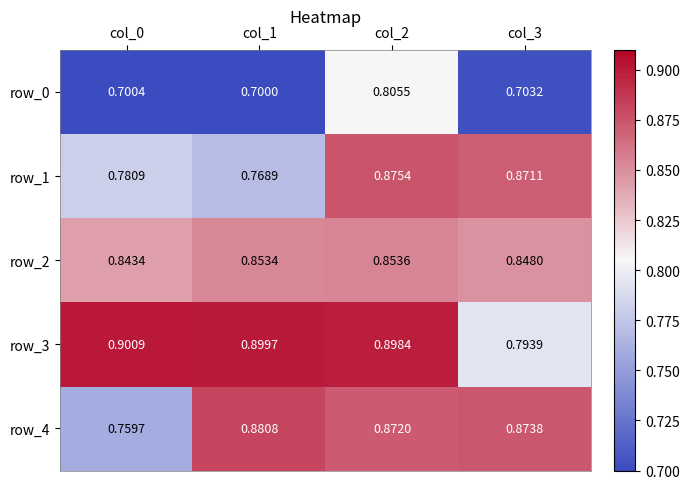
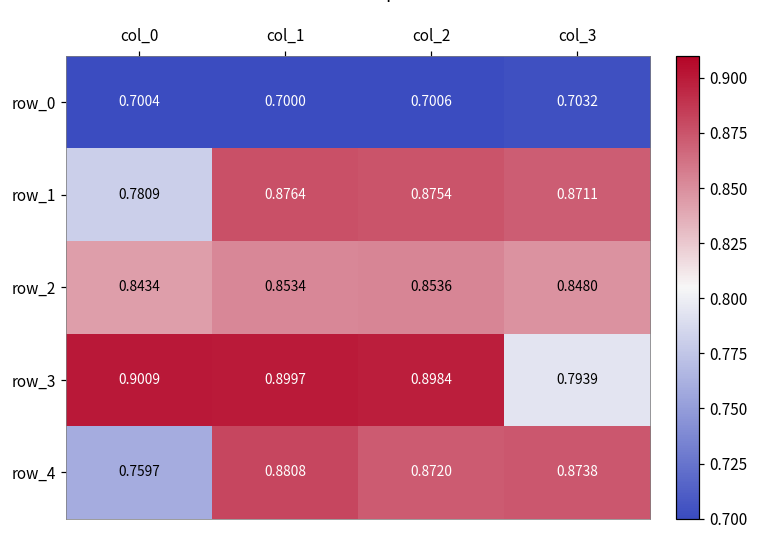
  {
    "row_0": {
      "col_0": 0.7004,
      "col_1": 0.7000,
-     "col_2": 0.8055,
+     "col_2": 0.7006,
      "col_3": 0.7032
    },
    "row_1": {
      "col_0": 0.7809,
-     "col_1": 0.7689,
+     "col_1": 0.8764,
      "col_2": 0.8754,
      "col_3": 0.8711
    },
    "row_2": {
      "col_0": 0.8434,
      "col_1": 0.8534,
      "col_2": 0.8536,
      "col_3": 0.8480
    },
    "row_3": {
      "col_0": 0.9009,
      "col_1": 0.8997,
      "col_2": 0.8984,
      "col_3": 0.7939
    },
    "row_4": {
      "col_0": 0.7597,
      "col_1": 0.8808,
      "col_2": 0.8720,
      "col_3": 0.8738
    }
  }
